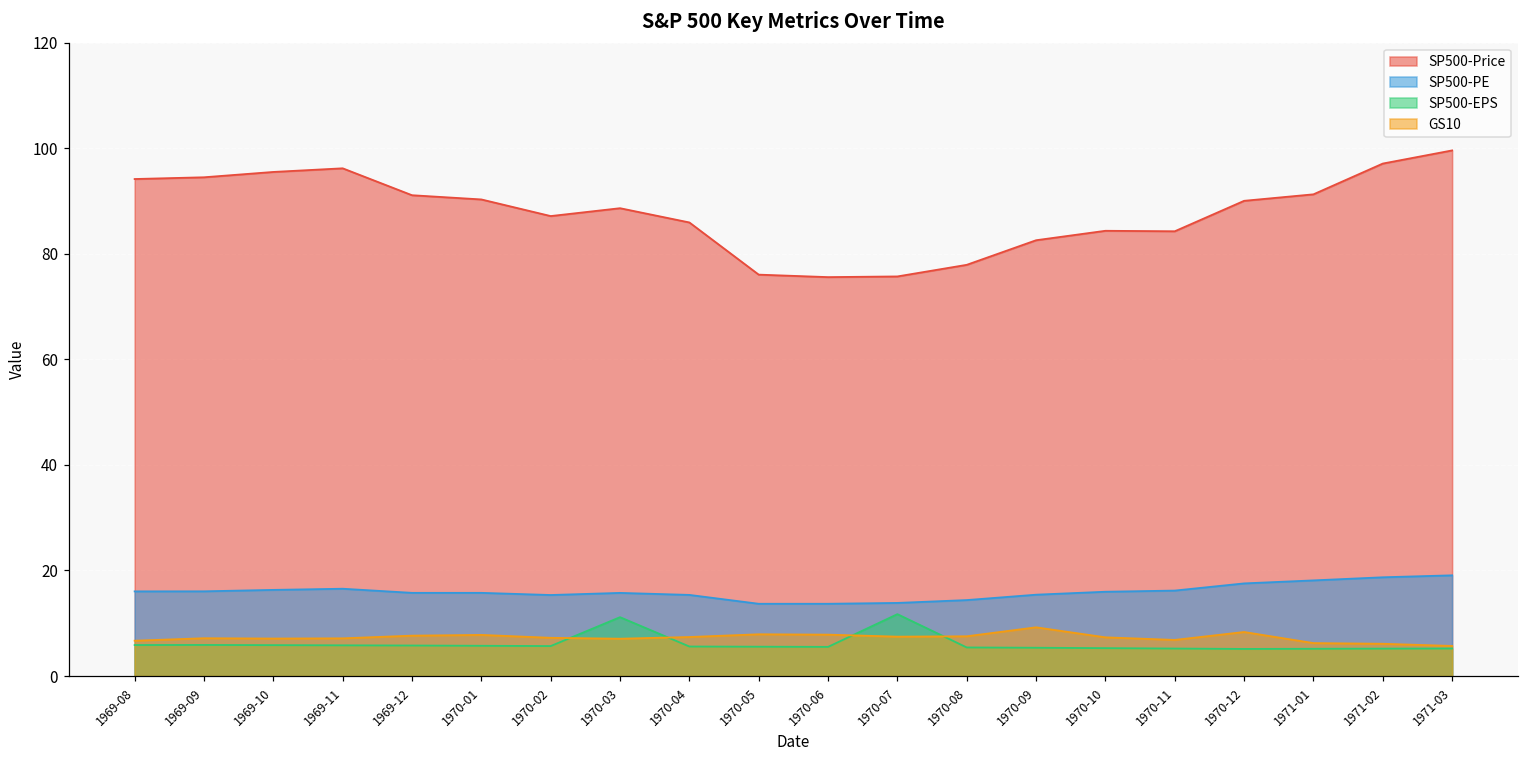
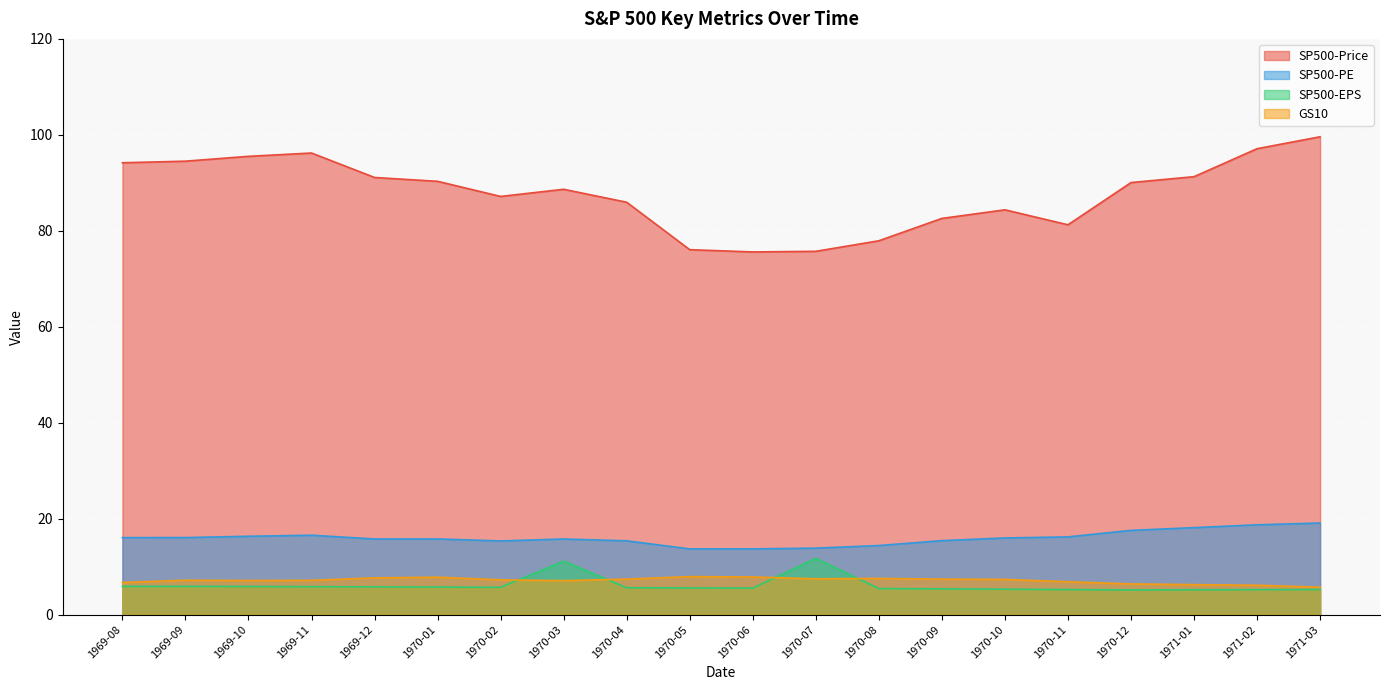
  {
    "SP500-Price": {
      "1969-08": 94,
      "1969-09": 95,
      "1969-10": 96,
      "1969-11": 96,
      "1969-12": 91,
      "1970-01": 90,
      "1970-02": 87,
      "1970-03": 89,
      "1970-04": 86,
      "1970-05": 76,
      "1970-06": 76,
      "1970-07": 76,
      "1970-08": 78,
      "1970-09": 83,
      "1970-10": 84,
-     "1970-11": 84,
+     "1970-11": 81,
      "1970-12": 90,
      "1971-01": 91,
      "1971-02": 97,
      "1971-03": 100
    },
    "SP500-PE": {
      "1969-08": 16,
      "1969-09": 16,
      "1969-10": 16,
      "1969-11": 17,
      "1969-12": 16,
      "1970-01": 16,
      "1970-02": 15,
      "1970-03": 16,
      "1970-04": 15,
      "1970-05": 14,
      "1970-06": 14,
      "1970-07": 14,
      "1970-08": 14,
      "1970-09": 15,
      "1970-10": 16,
      "1970-11": 16,
      "1970-12": 18,
      "1971-01": 18,
      "1971-02": 19,
      "1971-03": 19
    },
    "SP500-EPS": {
      "1969-08": 6,
      "1969-09": 6,
      "1969-10": 6,
      "1969-11": 6,
      "1969-12": 6,
      "1970-01": 6,
      "1970-02": 6,
      "1970-03": 11,
      "1970-04": 6,
      "1970-05": 6,
      "1970-06": 6,
      "1970-07": 12,
      "1970-08": 5,
      "1970-09": 5,
      "1970-10": 5,
      "1970-11": 5,
      "1970-12": 5,
      "1971-01": 5,
      "1971-02": 5
    },
    "GS10": {
      "1969-08": 7,
      "1969-09": 7,
      "1969-10": 7,
      "1969-11": 7,
      "1969-12": 8,
      "1970-01": 8,
      "1970-02": 7,
      "1970-03": 7,
      "1970-04": 7,
      "1970-05": 8,
      "1970-06": 8,
      "1970-07": 7,
      "1970-08": 8,
-     "1970-09": 9,
+     "1970-09": 7,
      "1970-10": 7,
      "1970-11": 7,
-     "1970-12": 8,
+     "1970-12": 6,
      "1971-01": 6,
      "1971-02": 6
    }
  }
